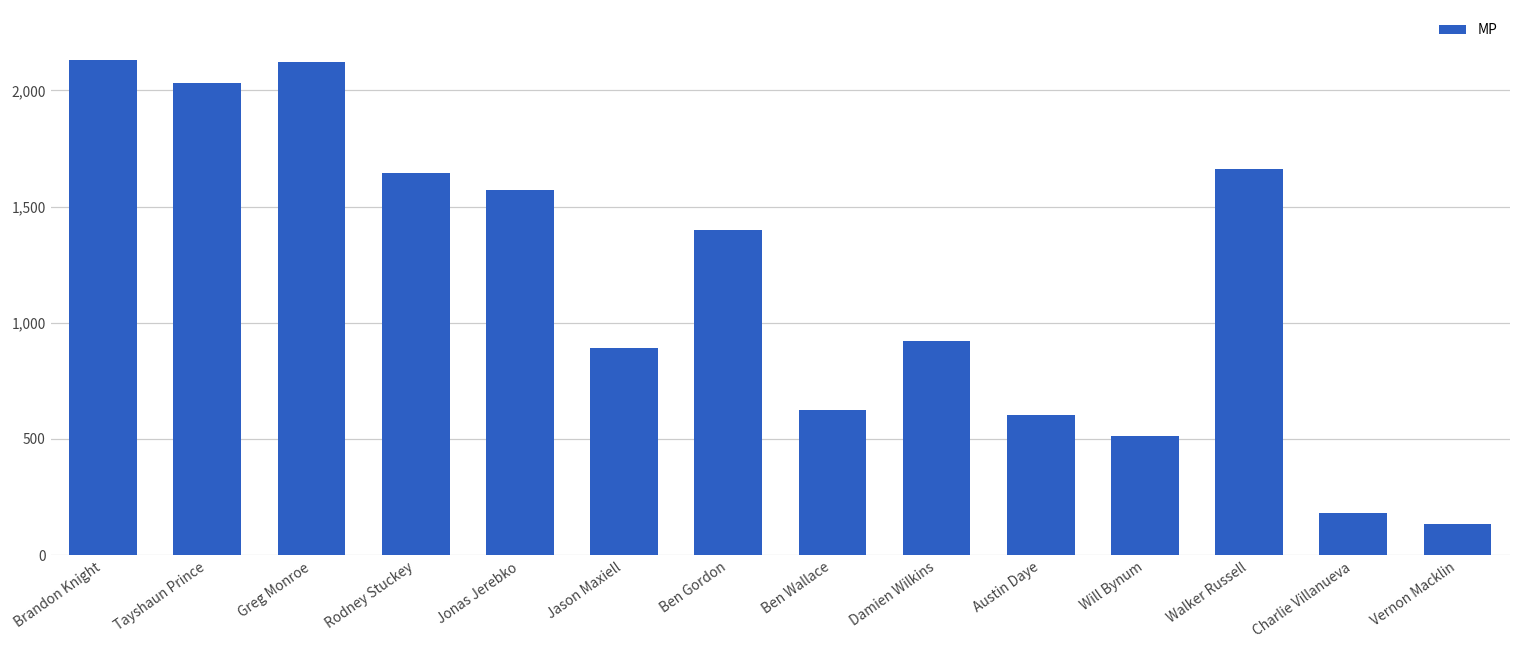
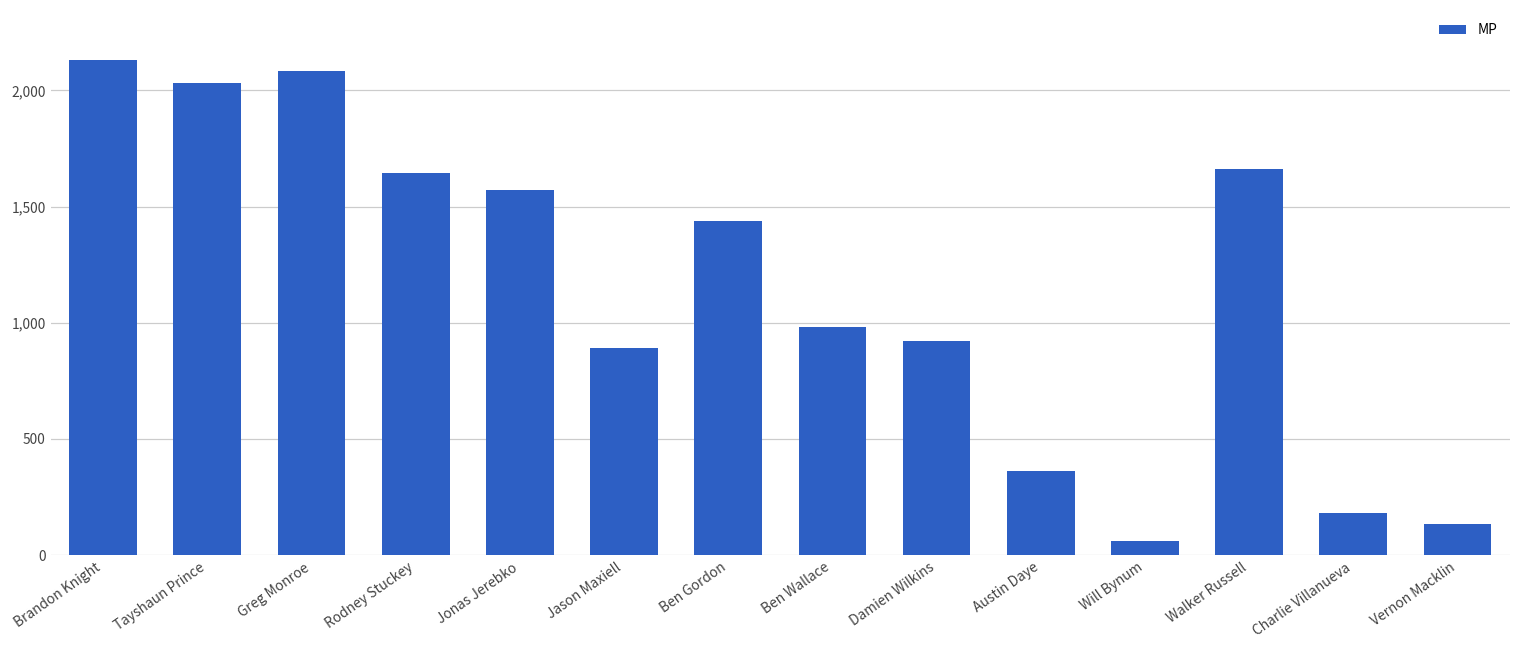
  {
    "Brandon Knight": "2,130",
    "Tayshaun Prince": "2,030",
-   "Greg Monroe": "2,120",
+   "Greg Monroe": "2,080",
    "Rodney Stuckey": "1,640",
    "Jonas Jerebko": "1,570",
    "Jason Maxiell": "890",
-   "Ben Gordon": "1,400",
-   "Ben Wallace": "630",
+   "Ben Gordon": "1,440",
+   "Ben Wallace": "980",
    "Damien Wilkins": "920",
-   "Austin Daye": "600",
-   "Will Bynum": "510",
+   "Austin Daye": "360",
+   "Will Bynum": "60",
    "Walker Russell": "1,660",
    "Charlie Villanueva": "180",
    "Vernon Macklin": "140"
  }
